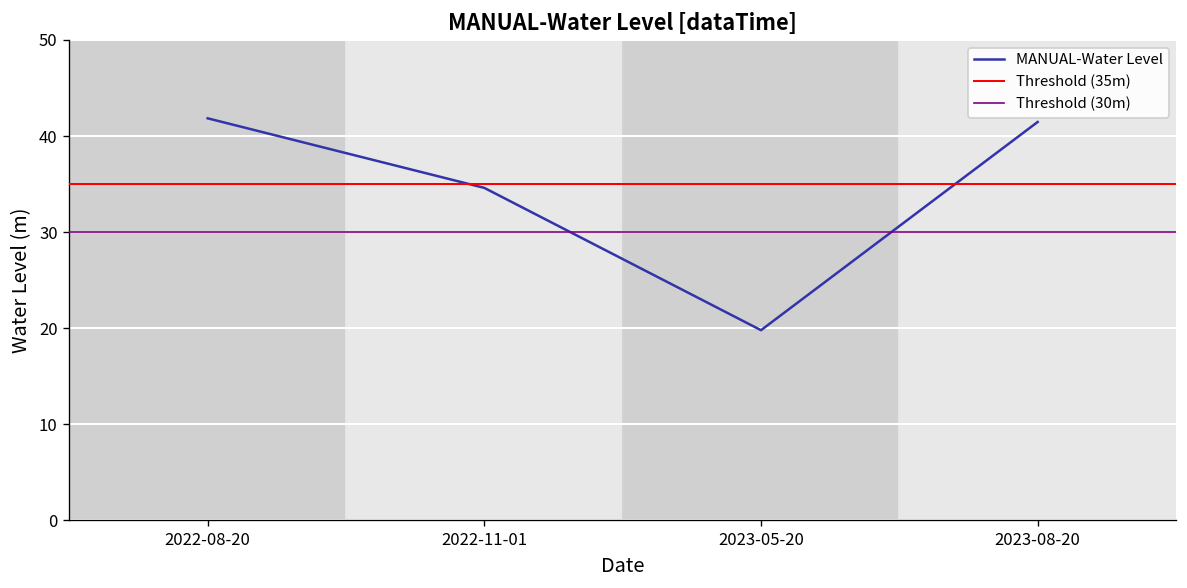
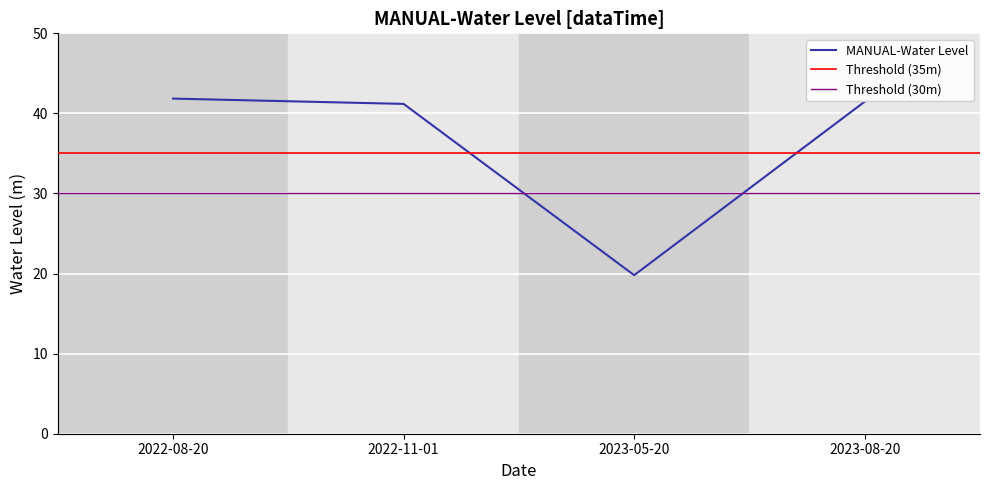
  {
    "2022-08-20": 42,
-   "2022-11-01": 35,
+   "2022-11-01": 41,
    "2023-05-20": 20,
    "2023-08-20": 41
  }
